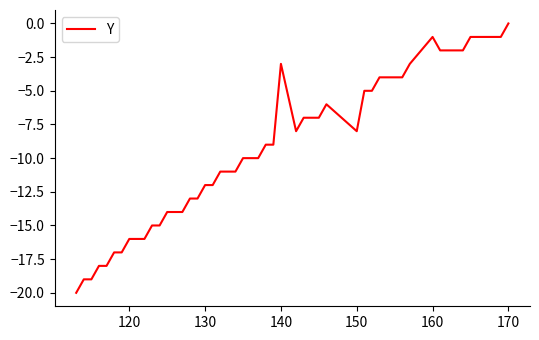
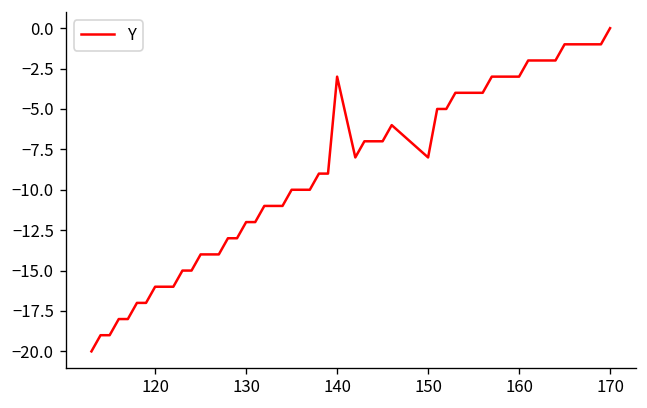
  {
    "120": -16,
    "130": -12,
    "140": -3,
    "150": -8,
-   "160": -1,
+   "160": -3,
    "170": 0
  }
